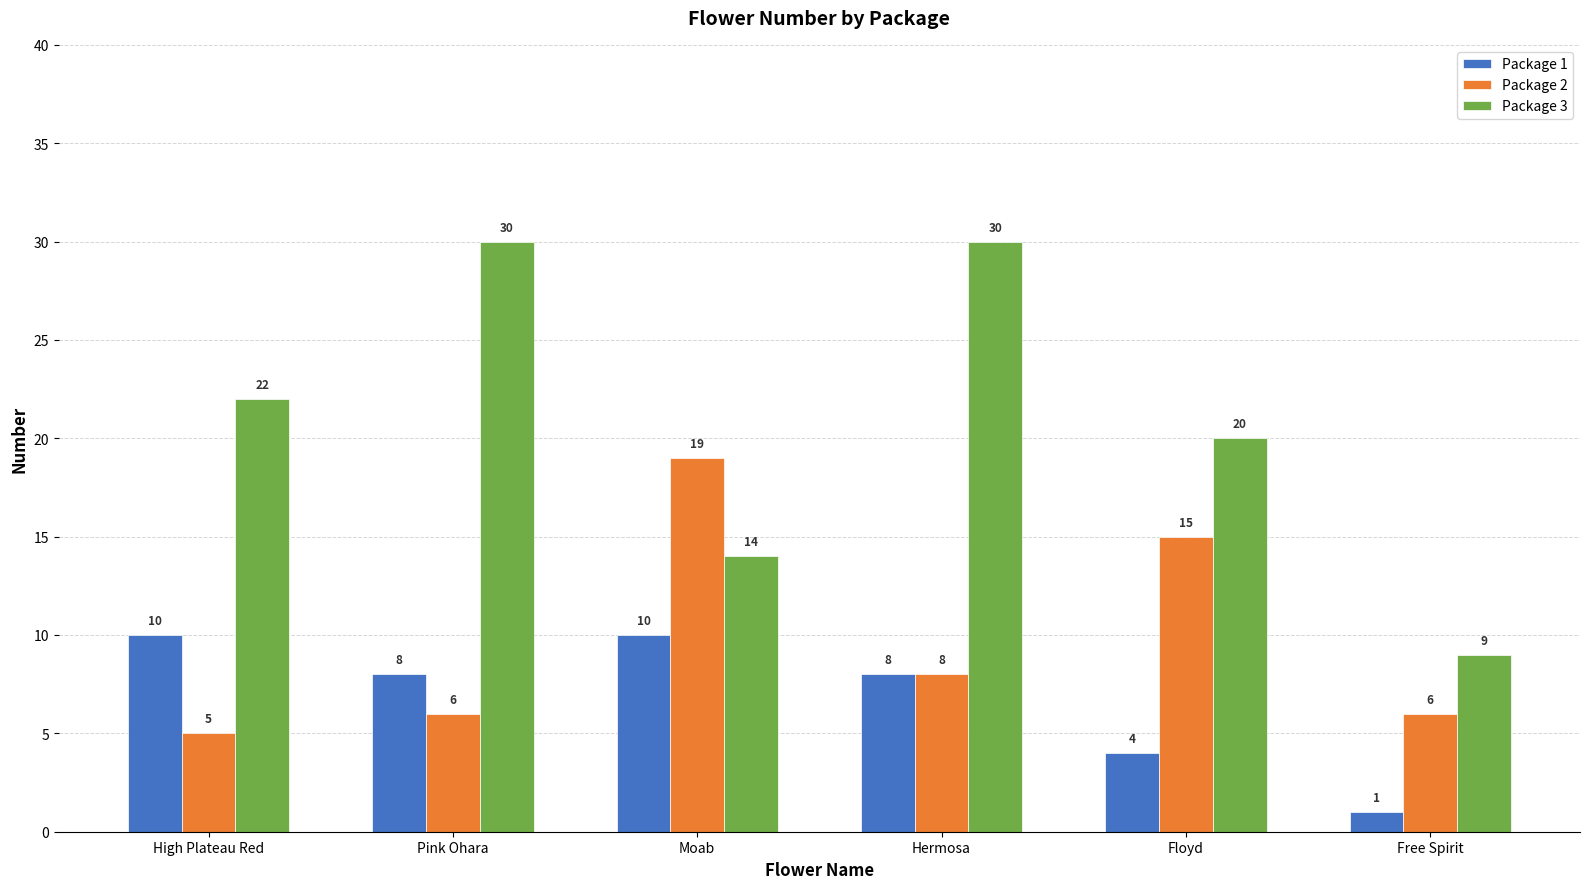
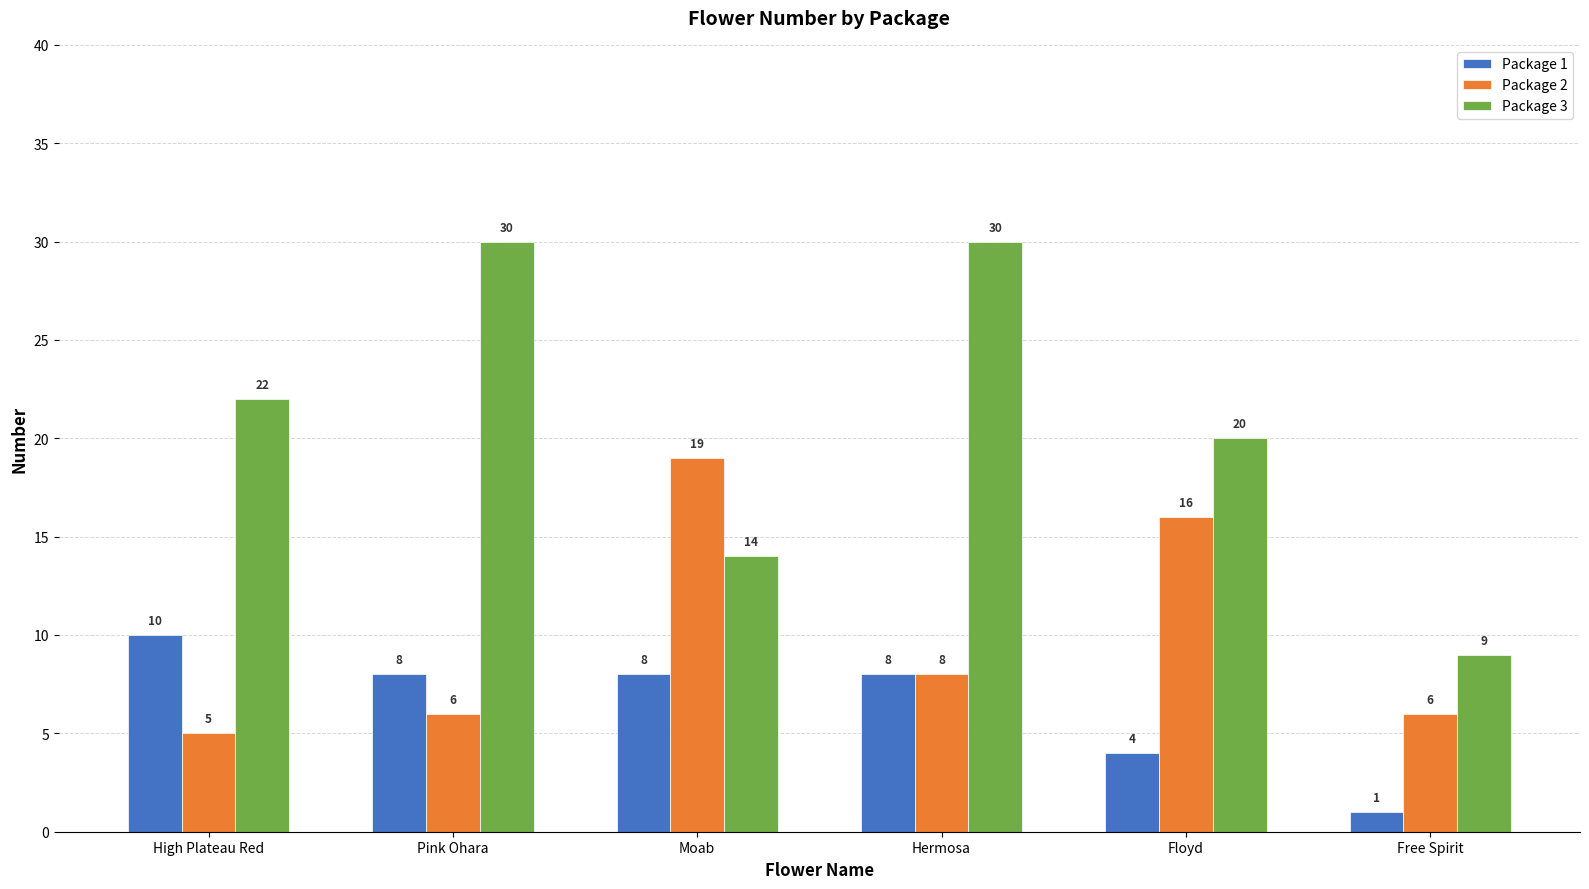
  {
    "Package 1": {
      "High Plateau Red": 10,
      "Pink Ohara": 8,
-     "Moab": 10,
+     "Moab": 8,
      "Hermosa": 8,
      "Floyd": 4,
      "Free Spirit": 1
    },
    "Package 2": {
      "High Plateau Red": 5,
      "Pink Ohara": 6,
      "Moab": 19,
      "Hermosa": 8,
-     "Floyd": 15,
+     "Floyd": 16,
      "Free Spirit": 6
    },
    "Package 3": {
      "High Plateau Red": 22,
      "Pink Ohara": 30,
      "Moab": 14,
      "Hermosa": 30,
      "Floyd": 20,
      "Free Spirit": 9
    }
  }
